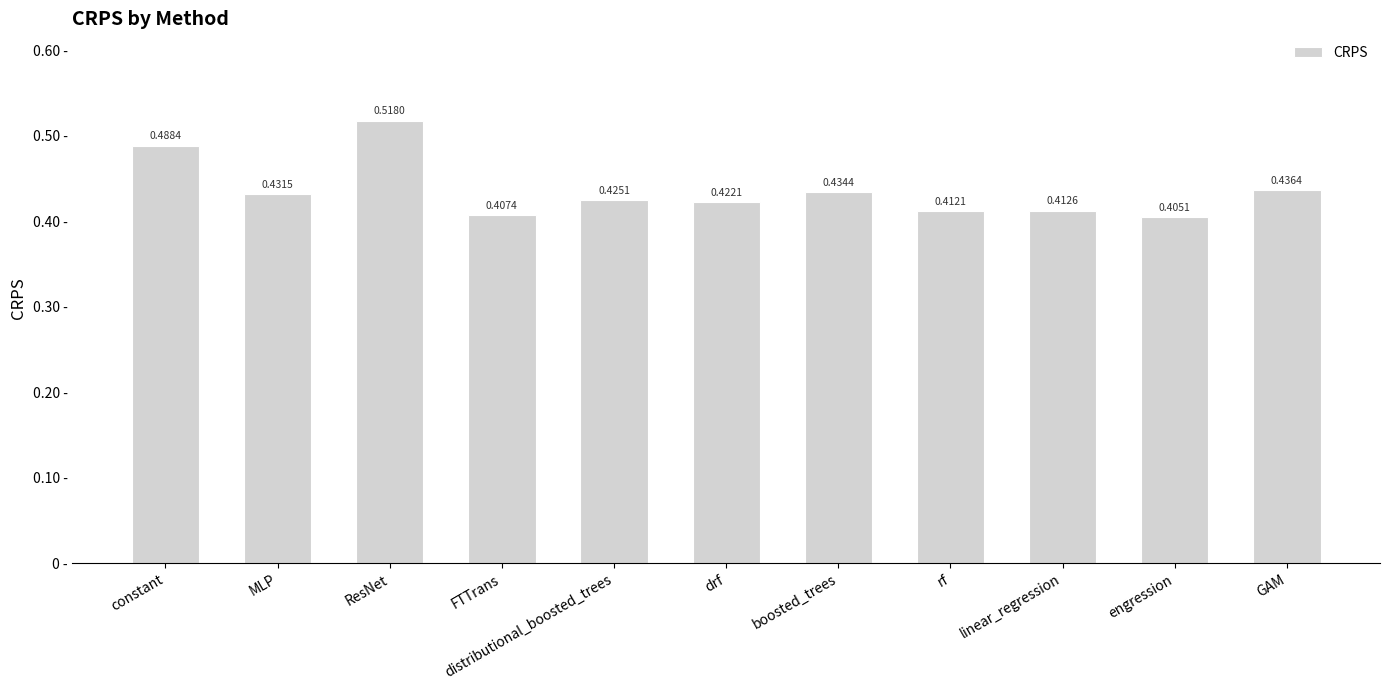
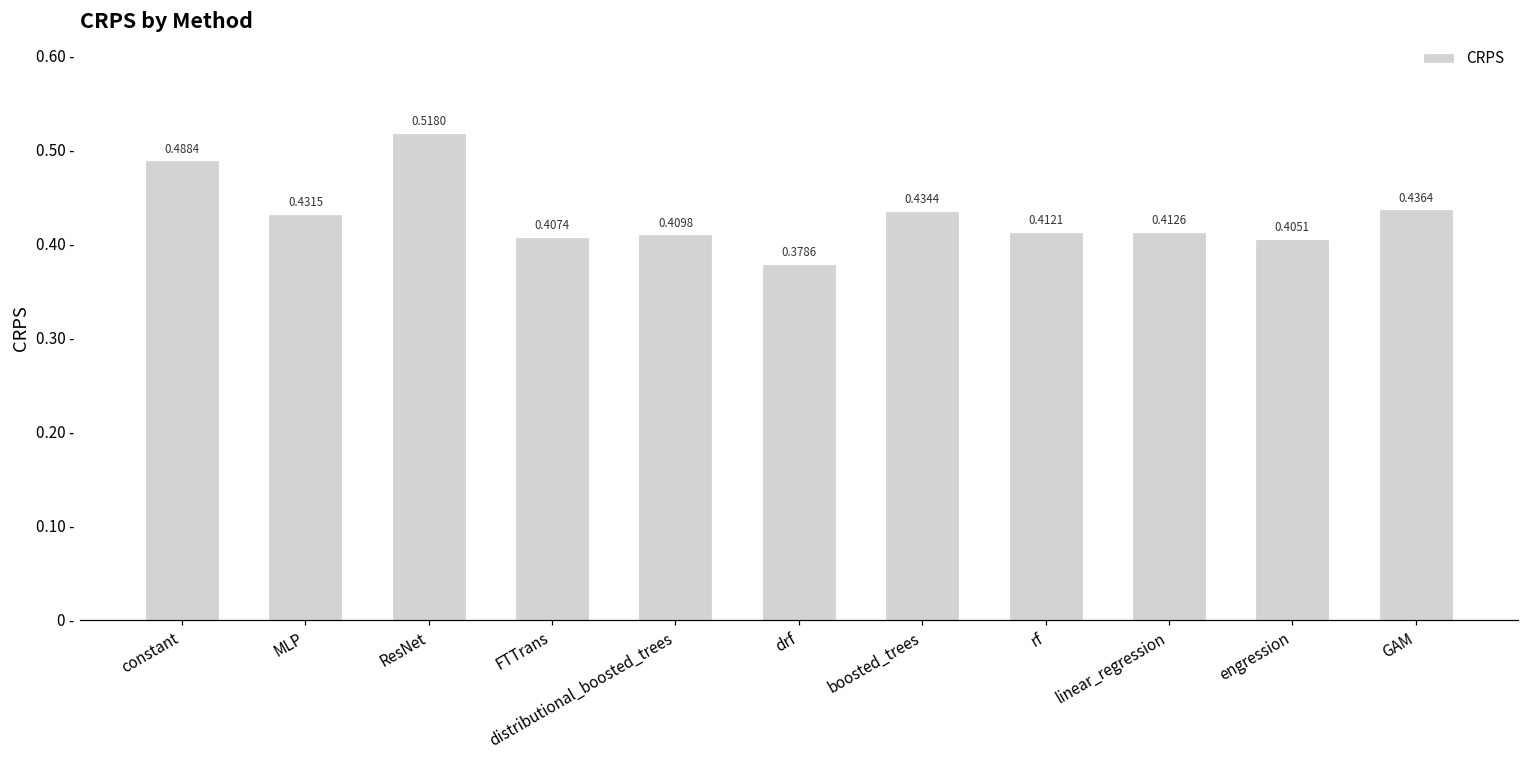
  {
    "constant": 0.4884,
    "MLP": 0.4315,
    "ResNet": 0.5180,
    "FTTrans": 0.4074,
-   "distributional_boosted_trees": 0.4251,
-   "drf": 0.4221,
+   "distributional_boosted_trees": 0.4098,
+   "drf": 0.3786,
    "boosted_trees": 0.4344,
    "rf": 0.4121,
    "linear_regression": 0.4126,
    "engression": 0.4051,
    "GAM": 0.4364
  }
